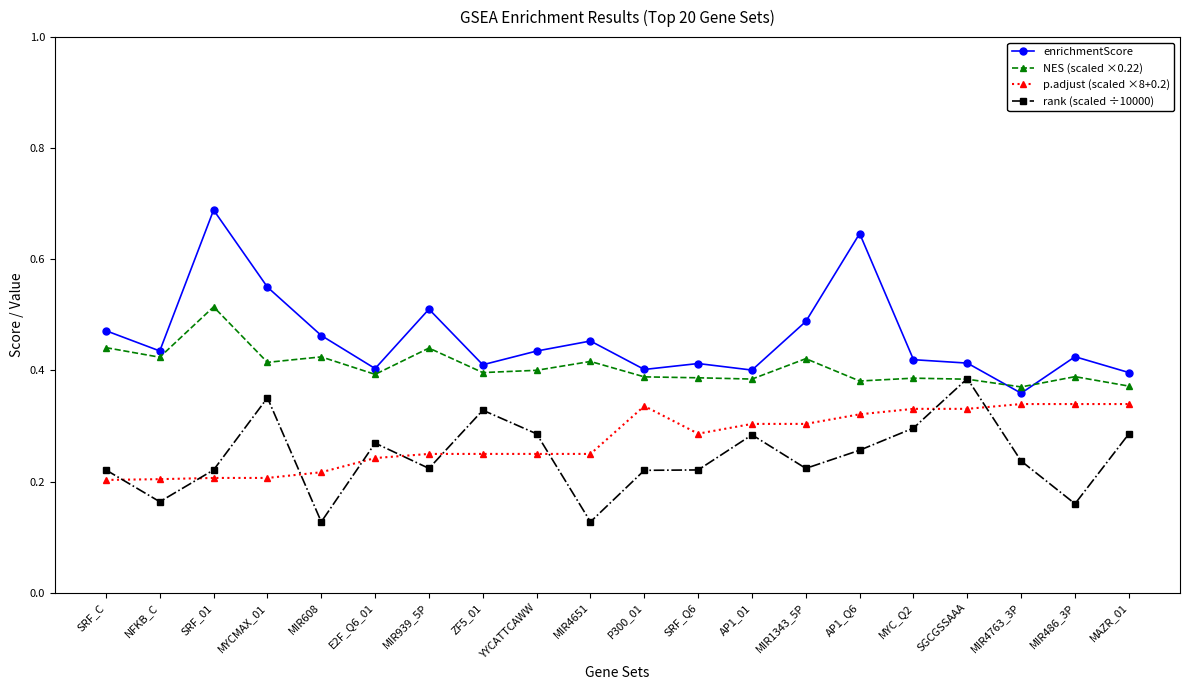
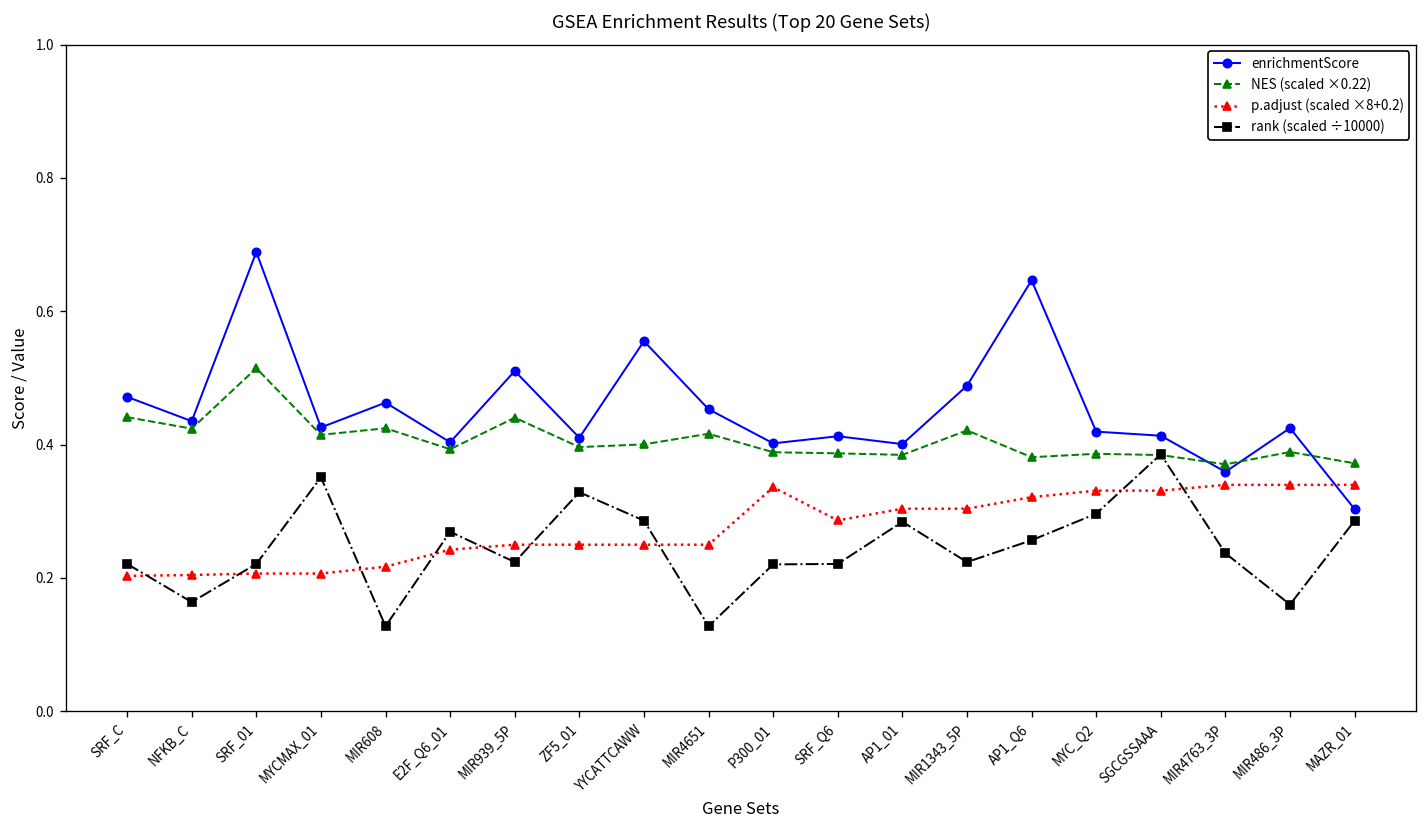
  {
    "enrichmentScore": {
      "SRF_C": 0.47,
      "NFKB_C": 0.44,
      "SRF_01": 0.69,
-     "MYCMAX_01": 0.55,
+     "MYCMAX_01": 0.43,
      "MIR608": 0.46,
      "E2F_Q6_01": 0.40,
      "MIR939_5P": 0.51,
      "ZF5_01": 0.41,
-     "YYCATTCAWW": 0.44,
+     "YYCATTCAWW": 0.56,
      "MIR4651": 0.45,
      "P300_01": 0.40,
      "SRF_Q6": 0.41,
      "AP1_01": 0.40,
      "MIR1343_5P": 0.49,
      "AP1_Q6": 0.65,
      "MYC_Q2": 0.42,
      "SGCGSSAAA": 0.41,
      "MIR4763_3P": 0.36,
      "MIR486_3P": 0.42,
-     "MAZR_01": 0.40
+     "MAZR_01": 0.30
    },
    "NES (scaled ×0.22)": {
      "SRF_C": 0.44,
      "NFKB_C": 0.42,
      "SRF_01": 0.51,
      "MYCMAX_01": 0.41,
      "MIR608": 0.42,
      "E2F_Q6_01": 0.39,
      "MIR939_5P": 0.44,
      "ZF5_01": 0.40,
      "YYCATTCAWW": 0.40,
      "MIR4651": 0.42,
      "P300_01": 0.39,
      "SRF_Q6": 0.39,
      "AP1_01": 0.38,
      "MIR1343_5P": 0.42,
      "AP1_Q6": 0.38,
      "MYC_Q2": 0.39,
      "MIR4763_3P": 0.37,
      "MIR486_3P": 0.39,
      "MAZR_01": 0.37
    },
    "p.adjust (scaled ×8+0.2)": {
      "SRF_C": 0.20,
      "NFKB_C": 0.20,
      "SRF_01": 0.21,
      "MYCMAX_01": 0.21,
      "MIR608": 0.22,
      "E2F_Q6_01": 0.24,
      "MIR939_5P": 0.25,
      "ZF5_01": 0.25,
      "YYCATTCAWW": 0.25,
      "MIR4651": 0.25,
      "P300_01": 0.34,
      "SRF_Q6": 0.29,
      "AP1_01": 0.30,
      "MIR1343_5P": 0.30,
      "AP1_Q6": 0.32,
      "MYC_Q2": 0.33,
      "SGCGSSAAA": 0.33,
      "MIR4763_3P": 0.34,
      "MIR486_3P": 0.34,
      "MAZR_01": 0.34
    },
    "rank (scaled ÷10000)": {
      "SRF_C": 0.22,
      "NFKB_C": 0.16,
      "SRF_01": 0.22,
      "MYCMAX_01": 0.35,
      "MIR608": 0.13,
      "E2F_Q6_01": 0.27,
      "MIR939_5P": 0.22,
      "ZF5_01": 0.33,
      "YYCATTCAWW": 0.29,
      "MIR4651": 0.13,
      "P300_01": 0.22,
      "SRF_Q6": 0.22,
      "AP1_01": 0.28,
      "MIR1343_5P": 0.22,
      "AP1_Q6": 0.26,
      "MYC_Q2": 0.30,
      "MIR4763_3P": 0.24,
      "MIR486_3P": 0.16,
      "MAZR_01": 0.29
    }
  }
